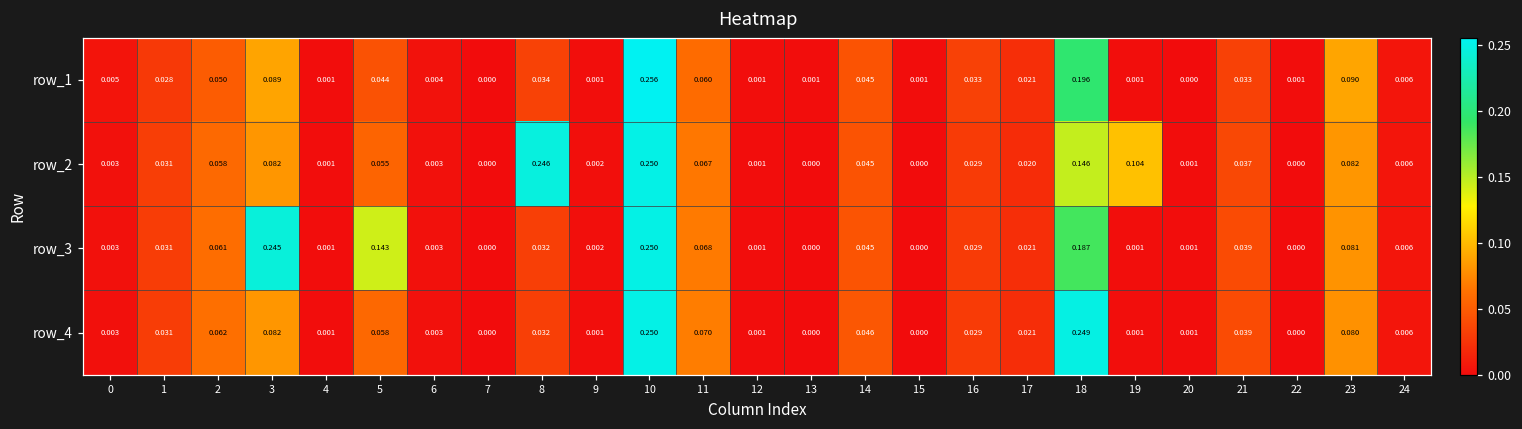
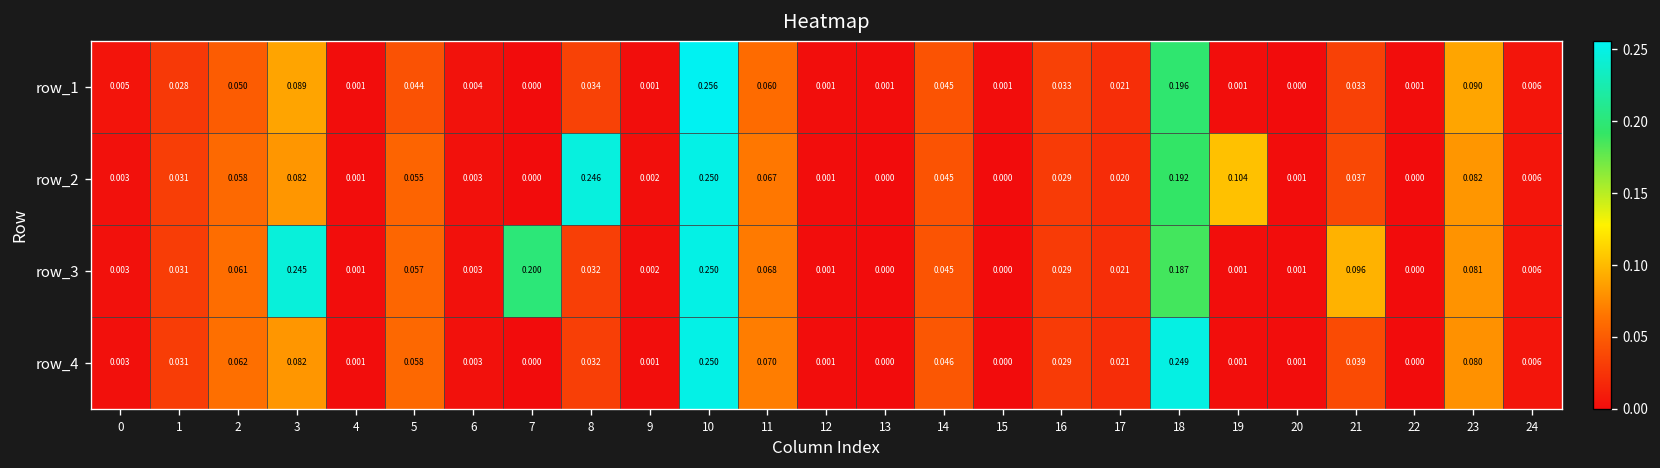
  {
    "row_1": {
      "0": 0.005,
      "1": 0.028,
      "2": 0.050,
      "3": 0.089,
      "4": 0.001,
      "5": 0.044,
      "6": 0.004,
      "7": 0.000,
      "8": 0.034,
      "9": 0.001,
      "10": 0.256,
      "11": 0.060,
      "12": 0.001,
      "13": 0.001,
      "14": 0.045,
      "15": 0.001,
      "16": 0.033,
      "17": 0.021,
      "18": 0.196,
      "19": 0.001,
      "20": 0.000,
      "21": 0.033,
      "22": 0.001,
      "23": 0.090,
      "24": 0.006
    },
    "row_2": {
      "0": 0.003,
      "1": 0.031,
      "2": 0.058,
      "3": 0.082,
      "4": 0.001,
      "5": 0.055,
      "6": 0.003,
      "7": 0.000,
      "8": 0.246,
      "9": 0.002,
      "10": 0.250,
      "11": 0.067,
      "12": 0.001,
      "13": 0.000,
      "14": 0.045,
      "15": 0.000,
      "16": 0.029,
      "17": 0.020,
-     "18": 0.146,
+     "18": 0.192,
      "19": 0.104,
      "20": 0.001,
      "21": 0.037,
      "22": 0.000,
      "23": 0.082,
      "24": 0.006
    },
    "row_3": {
      "0": 0.003,
      "1": 0.031,
      "2": 0.061,
      "3": 0.245,
      "4": 0.001,
-     "5": 0.143,
+     "5": 0.057,
      "6": 0.003,
-     "7": 0.000,
+     "7": 0.200,
      "8": 0.032,
      "9": 0.002,
      "10": 0.250,
      "11": 0.068,
      "12": 0.001,
      "13": 0.000,
      "14": 0.045,
      "15": 0.000,
      "16": 0.029,
      "17": 0.021,
      "18": 0.187,
      "19": 0.001,
      "20": 0.001,
-     "21": 0.039,
+     "21": 0.096,
      "22": 0.000,
      "23": 0.081,
      "24": 0.006
    },
    "row_4": {
      "0": 0.003,
      "1": 0.031,
      "2": 0.062,
      "3": 0.082,
      "4": 0.001,
      "5": 0.058,
      "6": 0.003,
      "7": 0.000,
      "8": 0.032,
      "9": 0.001,
      "10": 0.250,
      "11": 0.070,
      "12": 0.001,
      "13": 0.000,
      "14": 0.046,
      "15": 0.000,
      "16": 0.029,
      "17": 0.021,
      "18": 0.249,
      "19": 0.001,
      "20": 0.001,
      "21": 0.039,
      "22": 0.000,
      "23": 0.080,
      "24": 0.006
    }
  }
